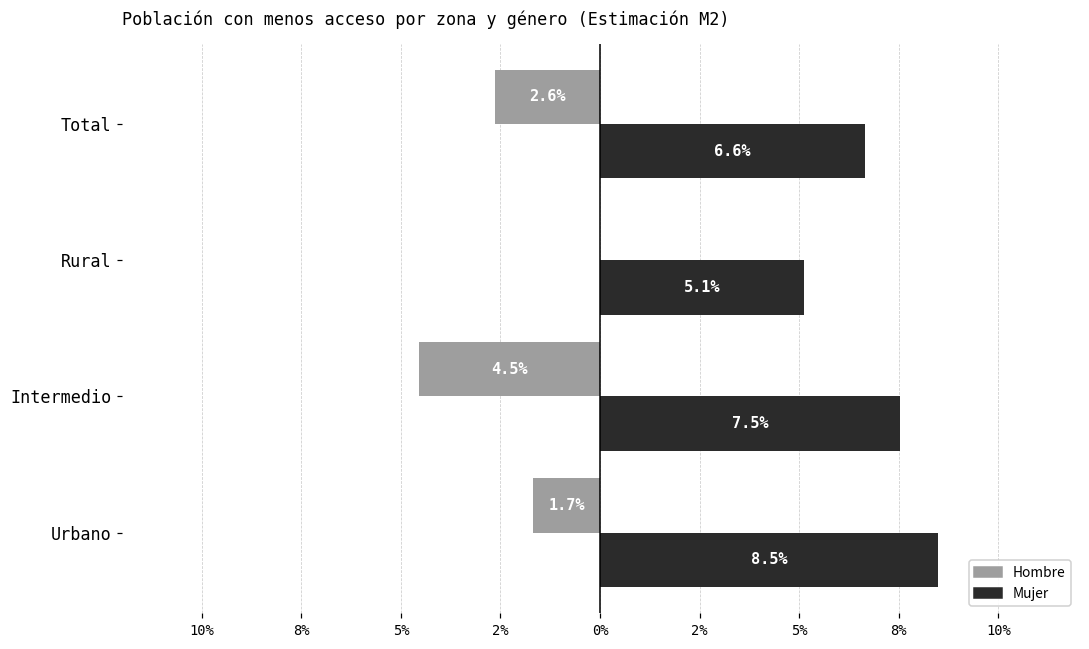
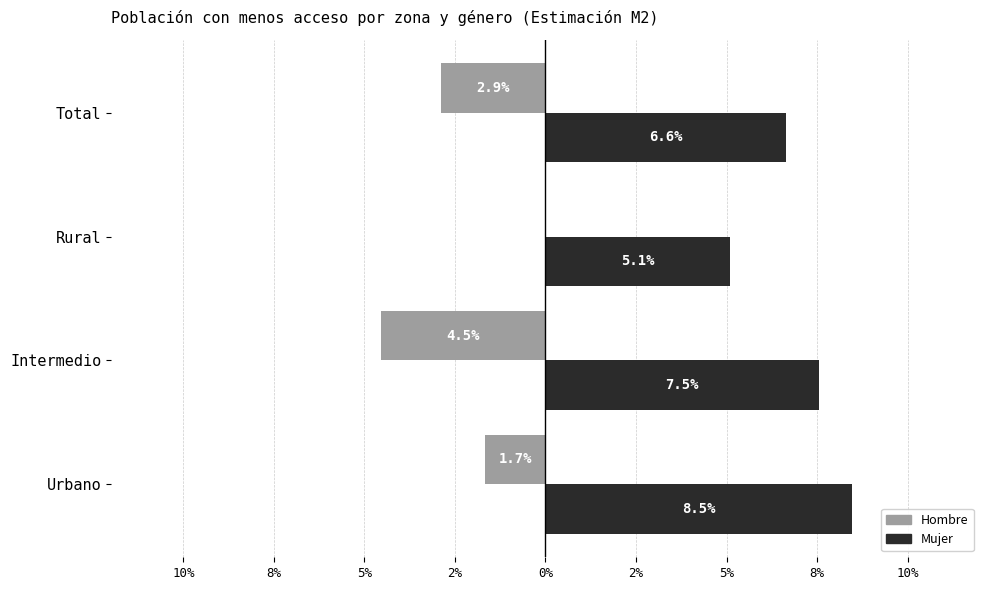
  {
    "Hombre": {
-     "Total": "2.6%"
+     "Total": "2.9%"
    },
    "Mujer": {
      "Total": "6.6%",
      "Rural": "5.1%",
      "Intermedio": "7.5%",
      "Urbano": "8.5%"
    }
  }
